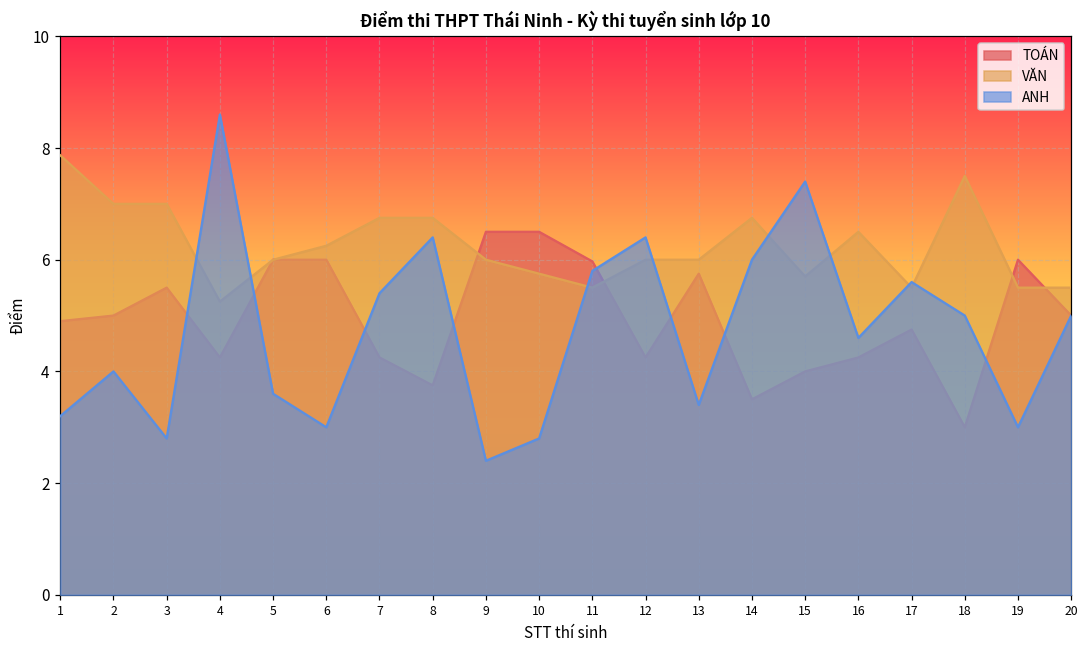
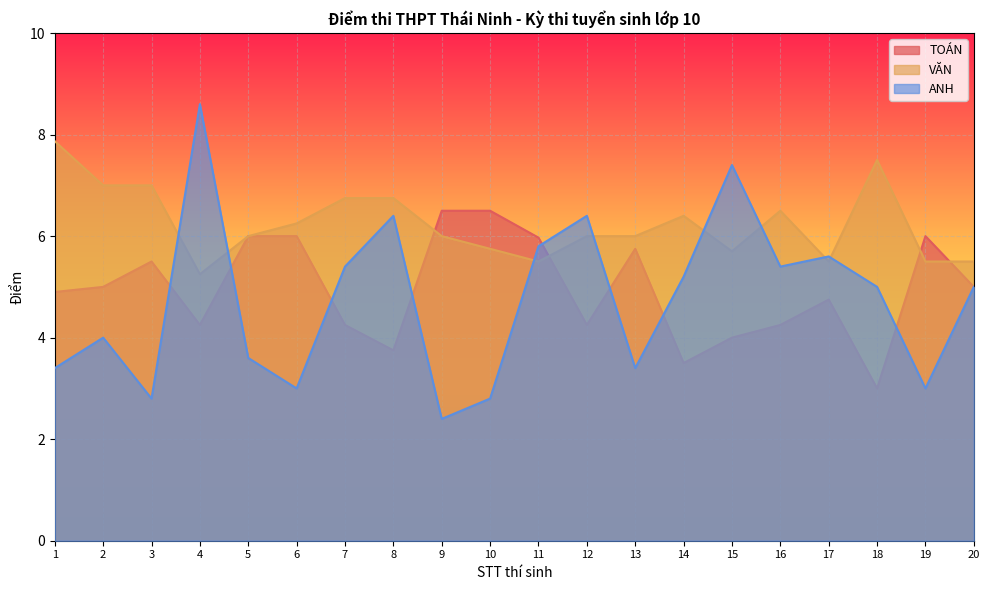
  {
    "TOÁN": {
      "1": 4.9,
      "2": 5.0,
      "3": 5.5,
      "4": 4.3,
      "6": 6.0,
      "7": 4.3,
      "8": 3.8,
      "9": 6.5,
      "10": 6.5,
      "11": 6.0,
      "12": 4.3,
      "13": 5.8,
      "14": 3.5,
      "15": 4.0,
      "16": 4.3,
      "17": 4.8,
      "18": 3.0,
      "19": 6.0
    },
    "VĂN": {
      "1": 7.9,
      "2": 7.0,
      "3": 7.0,
      "4": 5.3,
      "6": 6.3,
      "7": 6.8,
      "8": 6.8,
      "9": 6.0,
      "10": 5.8,
      "11": 5.5,
      "12": 6.0,
      "13": 6.0,
-     "14": 6.8,
+     "14": 6.4,
      "15": 5.7,
      "16": 6.5,
      "17": 5.5,
      "18": 7.5,
      "19": 5.5,
      "20": 5.5
    },
    "ANH": {
-     "1": 3.2,
+     "1": 3.4,
      "2": 4.0,
      "3": 2.8,
      "4": 8.6,
      "5": 3.6,
      "6": 3.0,
      "7": 5.4,
      "8": 6.4,
      "9": 2.4,
      "10": 2.8,
      "11": 5.8,
      "12": 6.4,
      "13": 3.4,
-     "14": 6.0,
+     "14": 5.2,
      "15": 7.4,
-     "16": 4.6,
+     "16": 5.4,
      "17": 5.6,
      "18": 5.0,
      "19": 3.0
    }
  }
